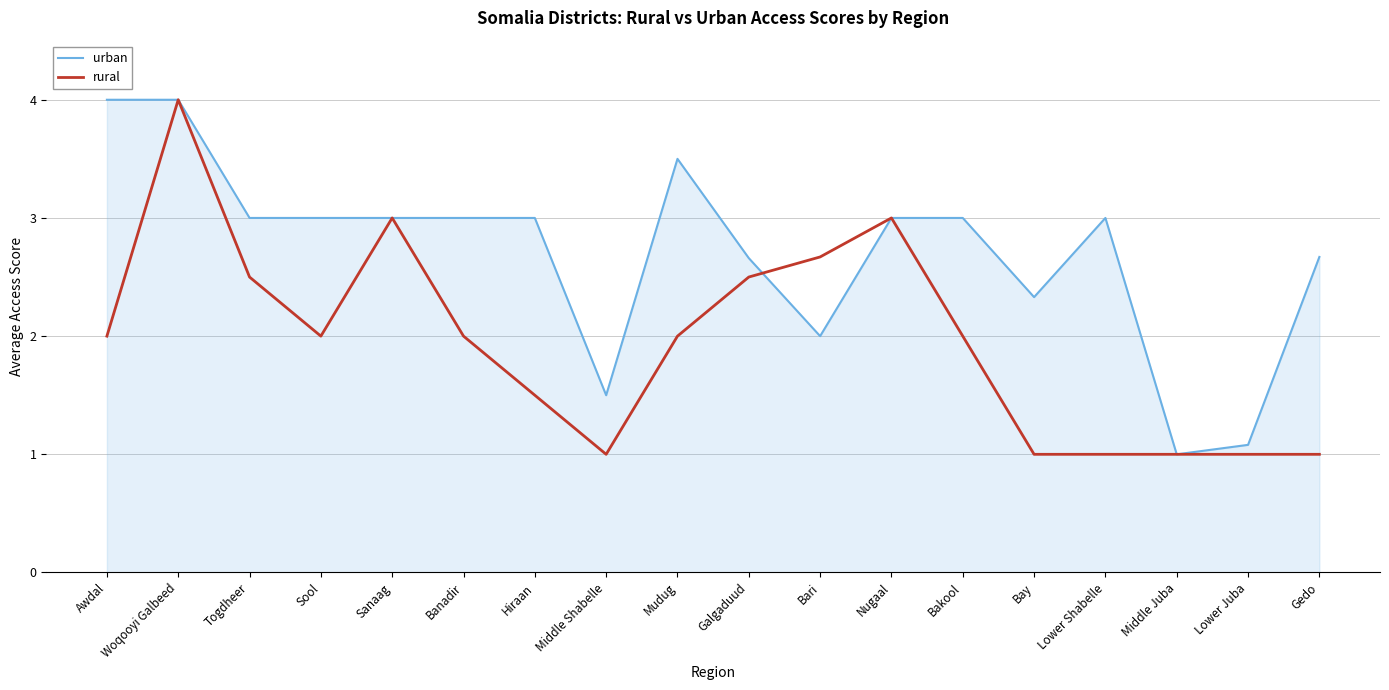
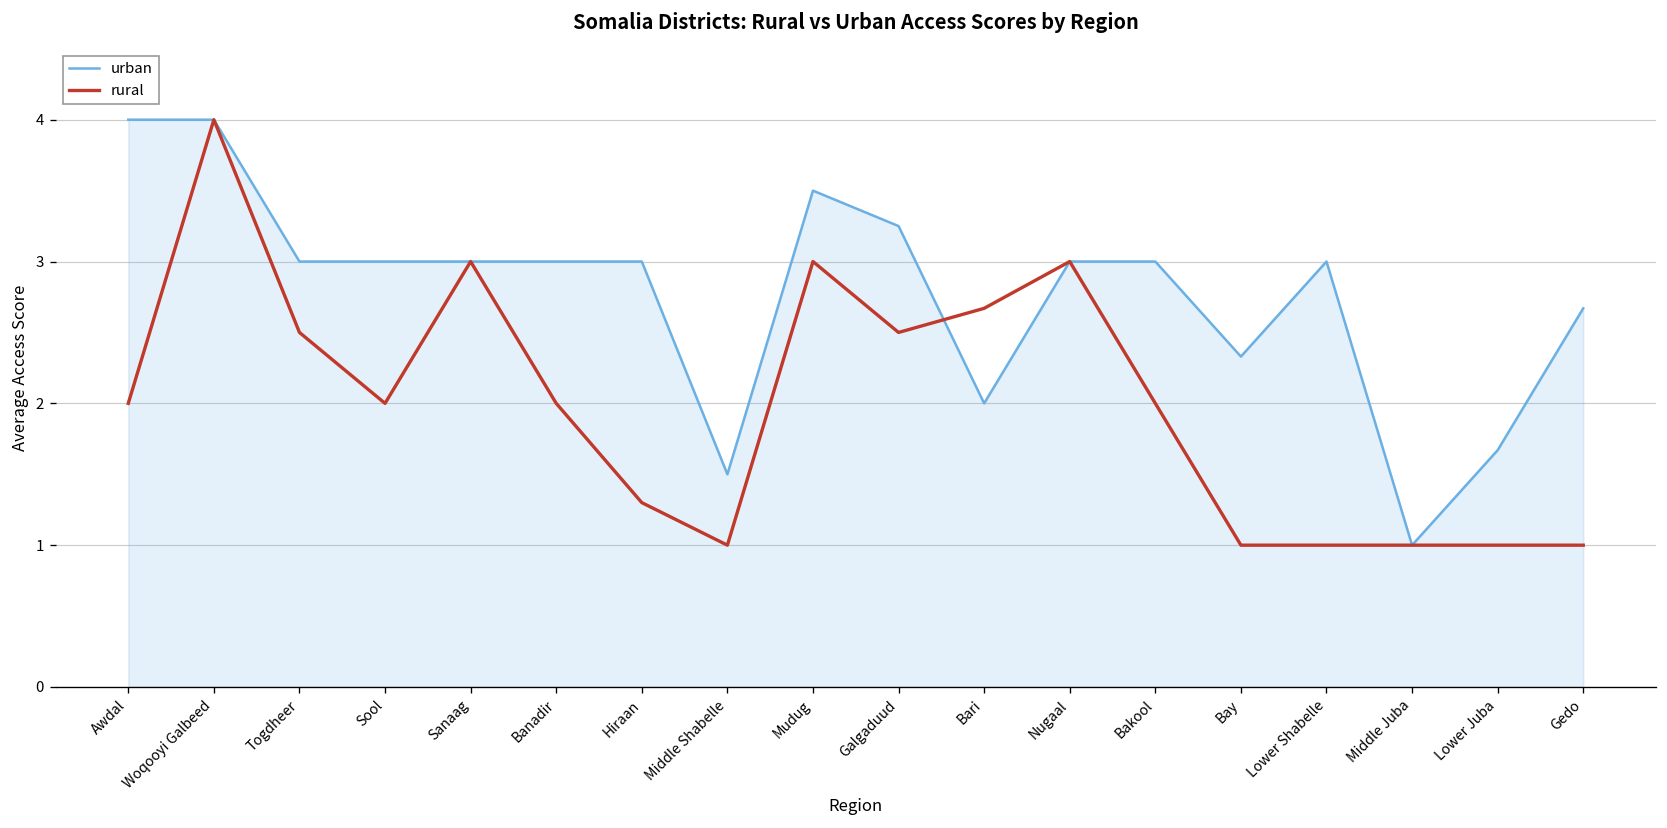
  {
    "urban": {
      "Awdal": 4.00,
      "Togdheer": 3.00,
      "Sool": 3.00,
      "Banadir": 3.00,
      "Hiraan": 3.00,
      "Middle Shabelle": 1.50,
      "Mudug": 3.50,
-     "Galgaduud": 2.66,
+     "Galgaduud": 3.25,
      "Bari": 2.00,
      "Bakool": 3.00,
      "Bay": 2.33,
      "Lower Shabelle": 3.00,
-     "Lower Juba": 1.08,
+     "Lower Juba": 1.67,
      "Gedo": 2.67
    },
    "rural": {
      "Awdal": 2.0,
      "Togdheer": 2.5,
      "Sool": 2.0,
      "Banadir": 2.0,
-     "Hiraan": 1.5,
+     "Hiraan": 1.3,
      "Middle Shabelle": 1.0,
-     "Mudug": 2,
+     "Mudug": 3,
      "Galgaduud": 2.5,
      "Bari": 2.67,
      "Bakool": 2.0,
      "Bay": 1.0,
      "Lower Shabelle": 1.0,
      "Lower Juba": 1.0,
      "Gedo": 1.0
    }
  }
